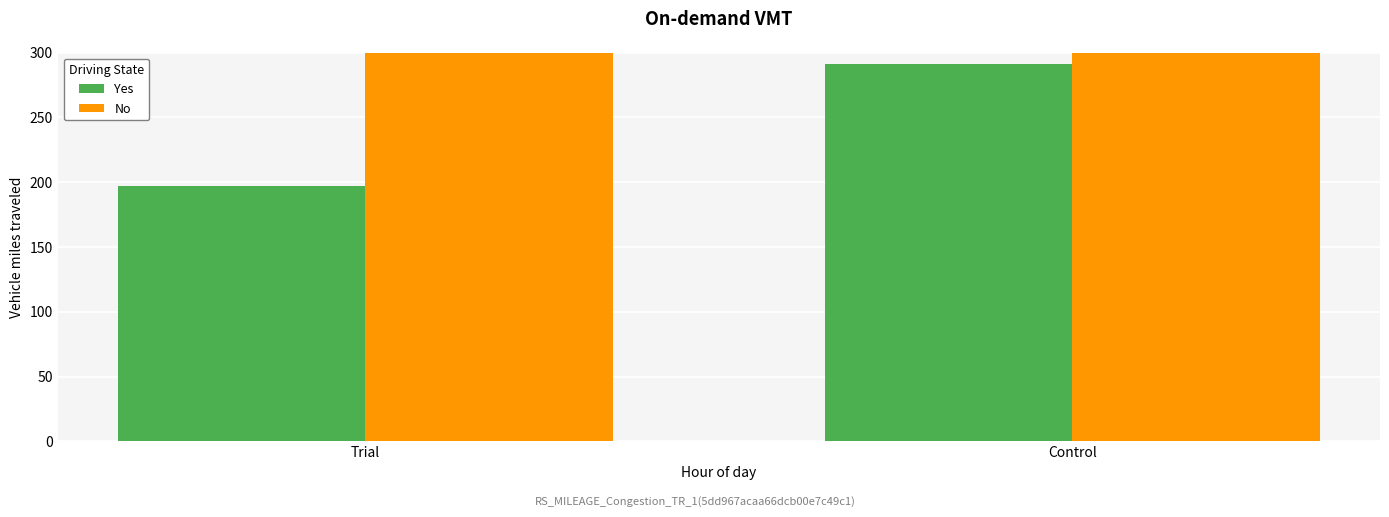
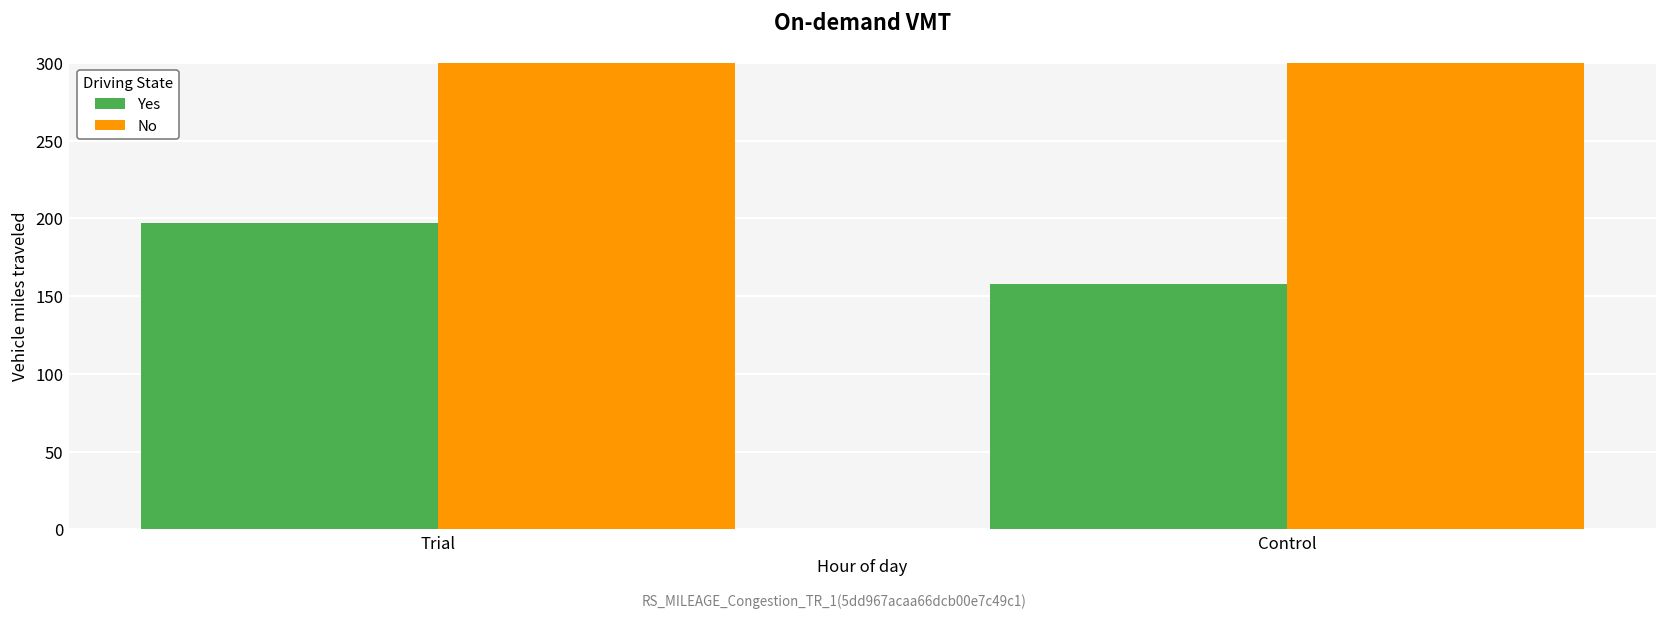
  {
    "Yes": {
      "Trial": 197,
-     "Control": 291
+     "Control": 158
    }
  }
